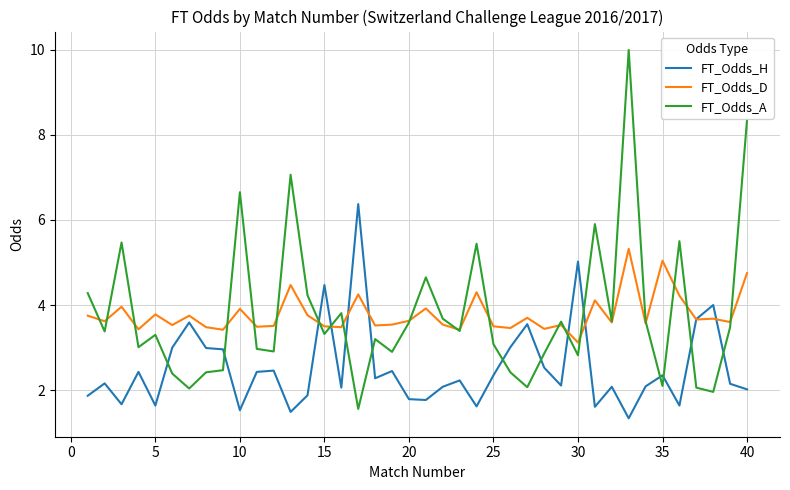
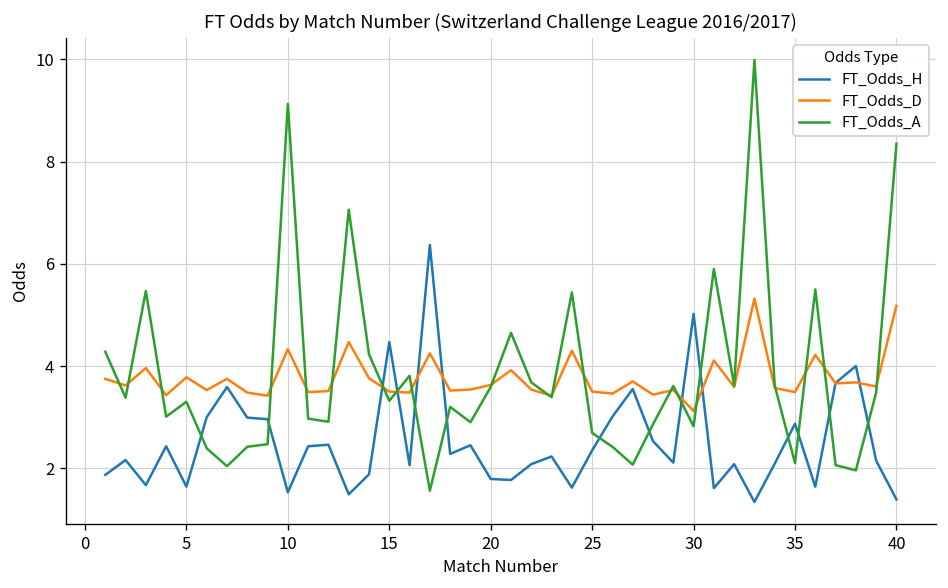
  {
    "FT_Odds_H": {
      "5": 1.6,
      "10": 1.5,
      "15": 4.5,
      "20": 1.8,
      "25": 2.4,
      "30": 5.0,
-     "35": 2.4,
-     "40": 2.0
+     "35": 2.9,
+     "40": 1.4
    },
    "FT_Odds_D": {
      "5": 3.8,
-     "10": 3.9,
+     "10": 4.3,
      "15": 3.5,
      "25": 3.5,
      "30": 3.1,
-     "35": 5.0,
-     "40": 4.8
+     "35": 3.5,
+     "40": 5.2
    },
    "FT_Odds_A": {
      "5": 3.3,
-     "10": 6.7,
+     "10": 9.1,
      "15": 3.3,
-     "25": 3.1,
+     "25": 2.7,
      "30": 2.8,
      "35": 2.1,
      "40": 8.4
    }
  }
